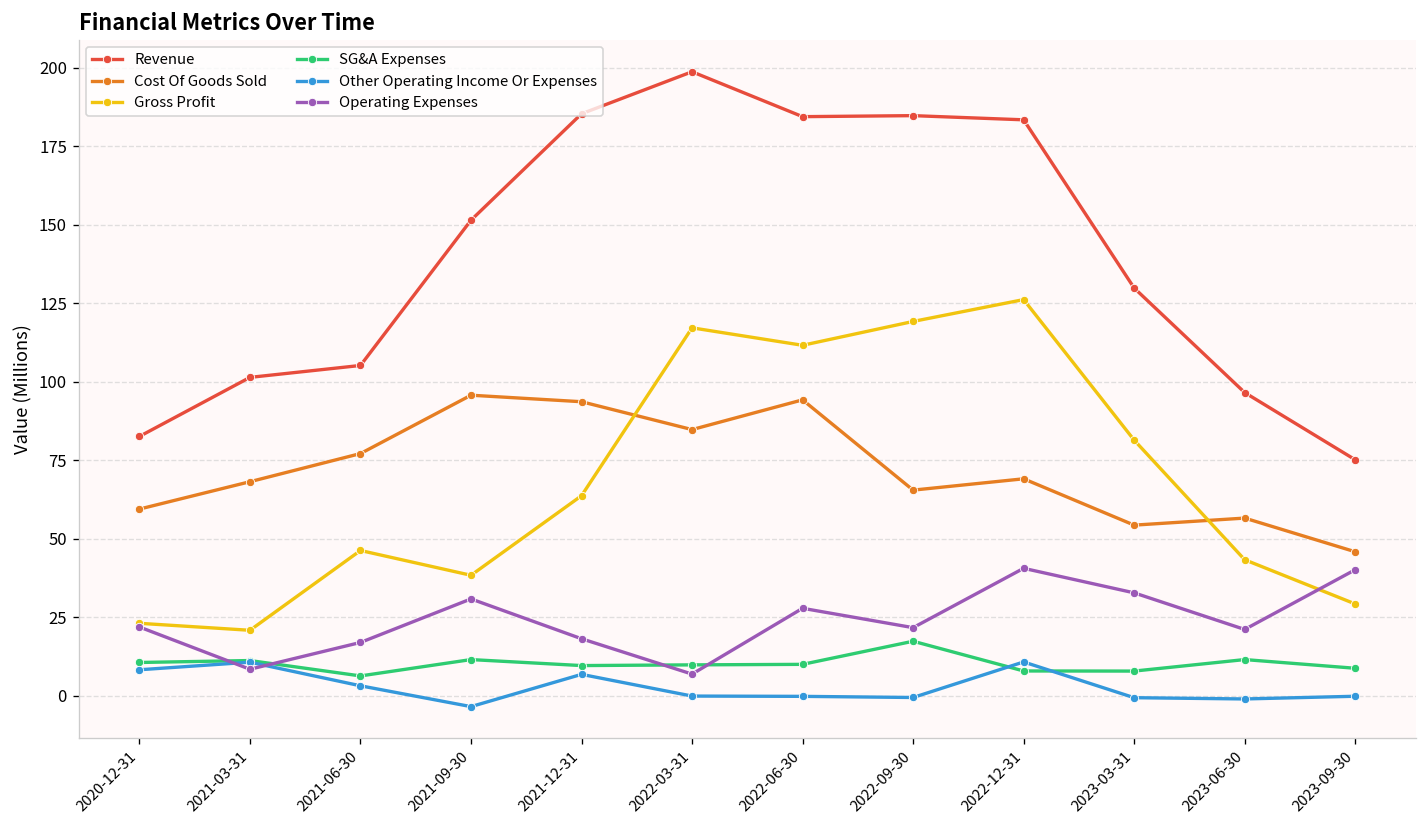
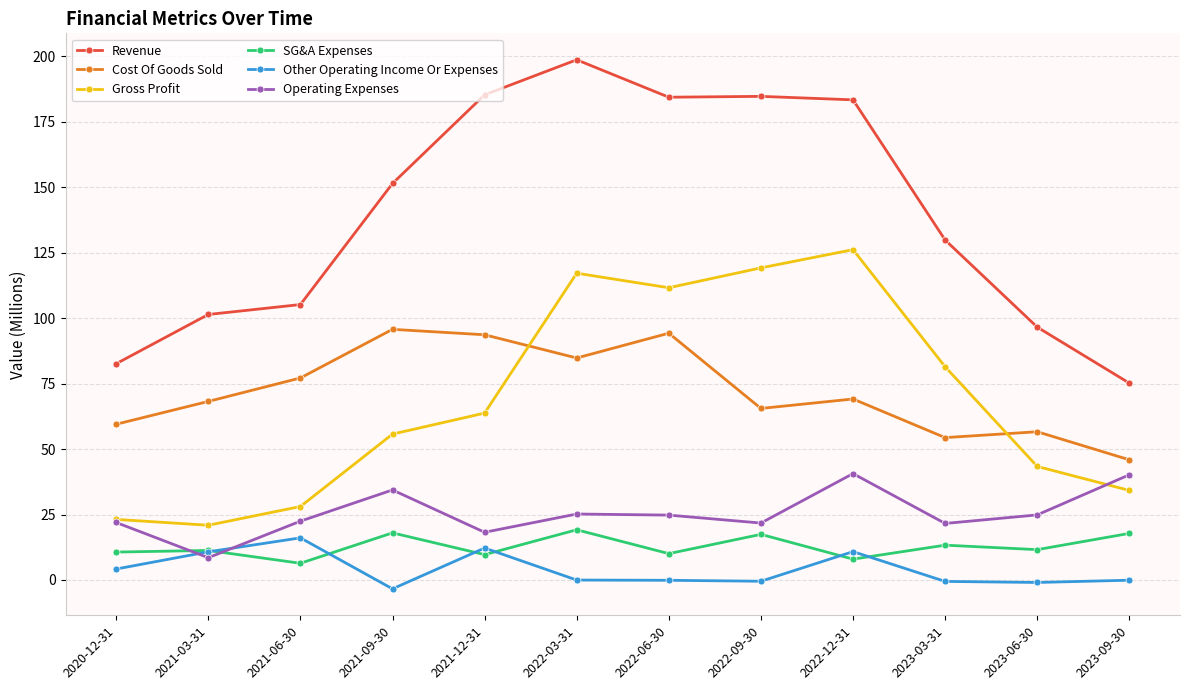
  {
    "Gross Profit": {
      "2020-12-31": 23,
      "2021-03-31": 21,
-     "2021-06-30": 46,
-     "2021-09-30": 38,
+     "2021-06-30": 28,
+     "2021-09-30": 56,
      "2021-12-31": 64,
      "2022-03-31": 117,
      "2022-06-30": 112,
      "2022-09-30": 119,
      "2022-12-31": 126,
      "2023-03-31": 81,
      "2023-06-30": 43,
-     "2023-09-30": 29
+     "2023-09-30": 34
    },
    "SG&A Expenses": {
      "2020-12-31": 11,
      "2021-06-30": 6,
-     "2021-09-30": 12,
+     "2021-09-30": 18,
      "2021-12-31": 10,
-     "2022-03-31": 10,
+     "2022-03-31": 19,
      "2022-06-30": 10,
      "2022-09-30": 17,
      "2022-12-31": 8,
-     "2023-03-31": 8,
+     "2023-03-31": 13,
      "2023-06-30": 12,
-     "2023-09-30": 9
+     "2023-09-30": 18
    },
    "Other Operating Income Or Expenses": {
-     "2020-12-31": 8,
-     "2021-06-30": 3,
+     "2020-12-31": 4,
+     "2021-06-30": 16,
      "2021-09-30": -3,
-     "2021-12-31": 7,
+     "2021-12-31": 12,
      "2022-03-31": 0,
      "2022-06-30": 0,
      "2022-09-30": 0,
      "2022-12-31": 11,
      "2023-03-31": -1,
      "2023-06-30": -1,
      "2023-09-30": 0
    },
    "Operating Expenses": {
      "2020-12-31": 22,
      "2021-03-31": 8,
-     "2021-06-30": 17,
-     "2021-09-30": 31,
+     "2021-06-30": 22,
+     "2021-09-30": 34,
      "2021-12-31": 18,
-     "2022-03-31": 7,
-     "2022-06-30": 28,
+     "2022-03-31": 25,
+     "2022-06-30": 25,
      "2022-09-30": 22,
      "2022-12-31": 41,
-     "2023-03-31": 33,
-     "2023-06-30": 21,
+     "2023-03-31": 22,
+     "2023-06-30": 25,
      "2023-09-30": 40
    }
  }
